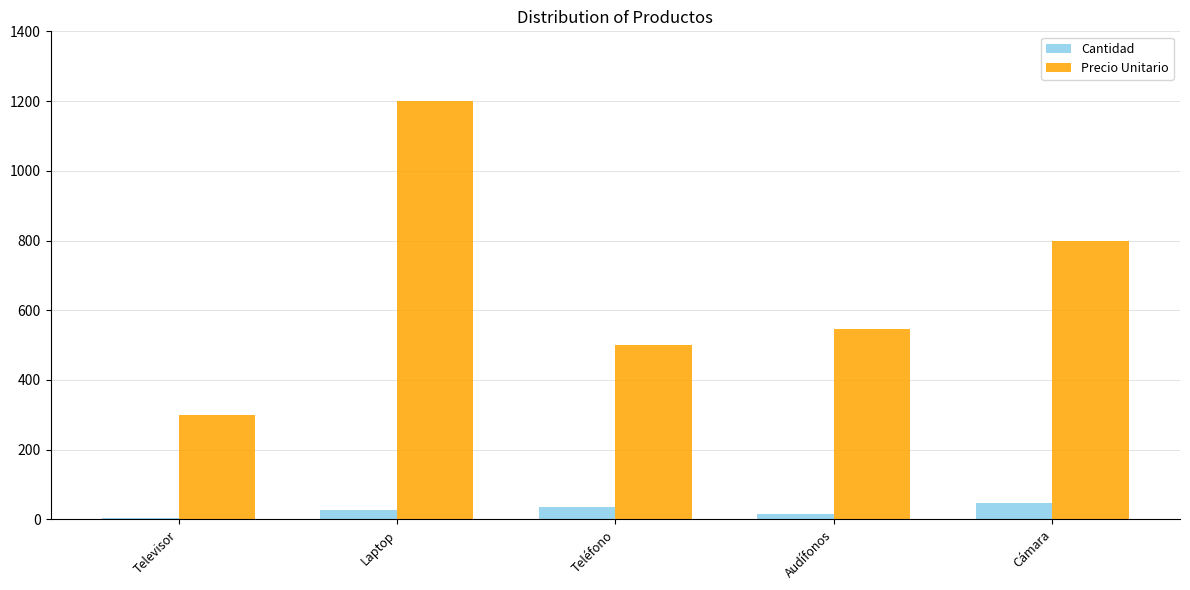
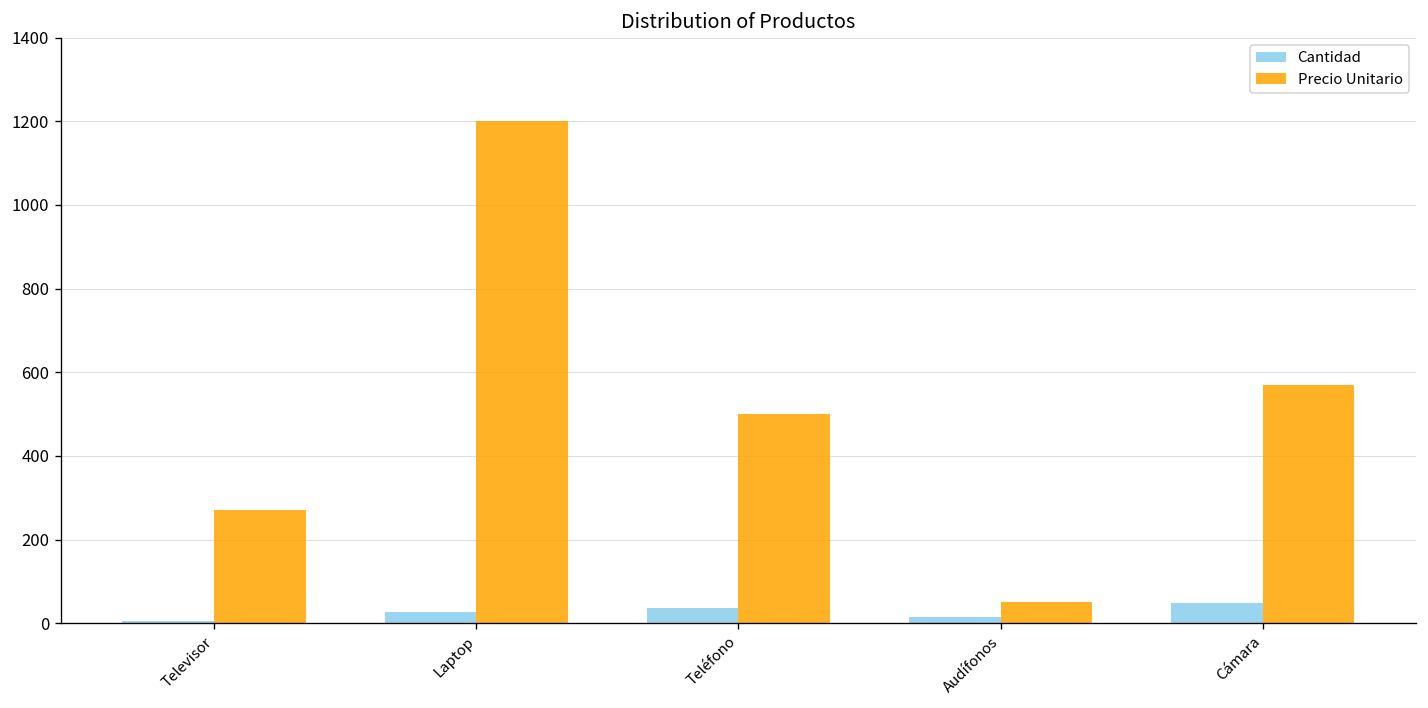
  {
    "Cantidad": {
      "Laptop": 30,
      "Teléfono": 40,
      "Audífonos": 20,
      "Cámara": 50
    },
    "Precio Unitario": {
-     "Televisor": 300,
+     "Televisor": 270,
      "Laptop": 1200,
      "Teléfono": 500,
-     "Audífonos": 550,
-     "Cámara": 800
+     "Audífonos": 50,
+     "Cámara": 570
    }
  }
